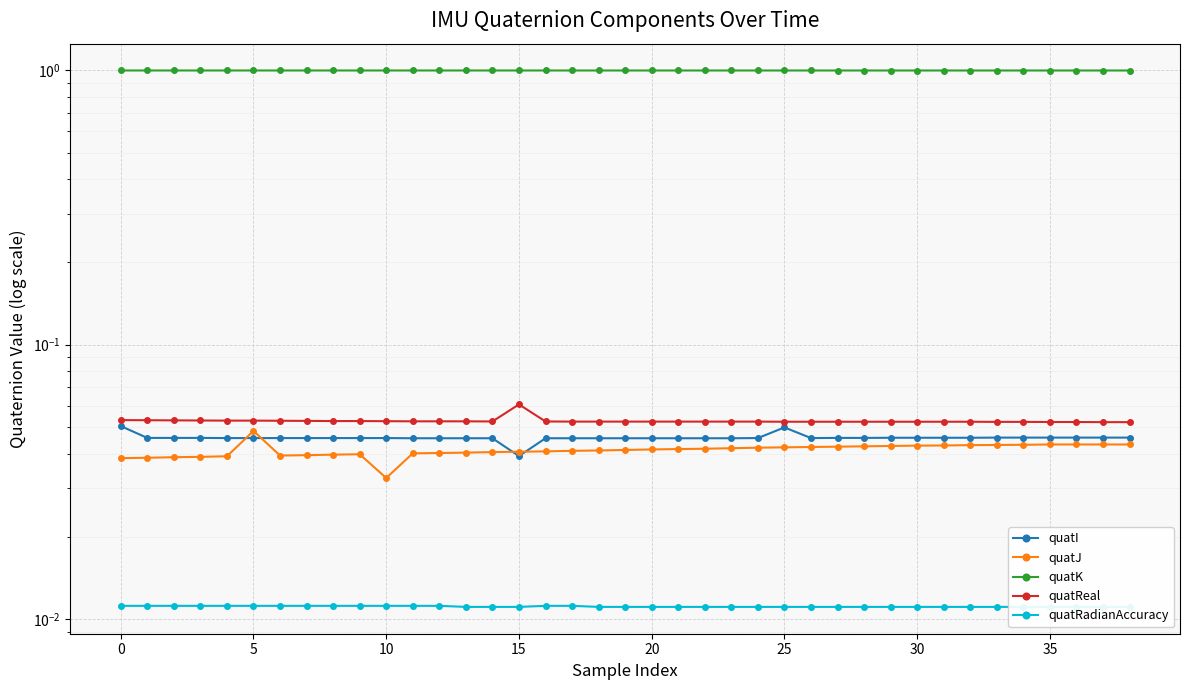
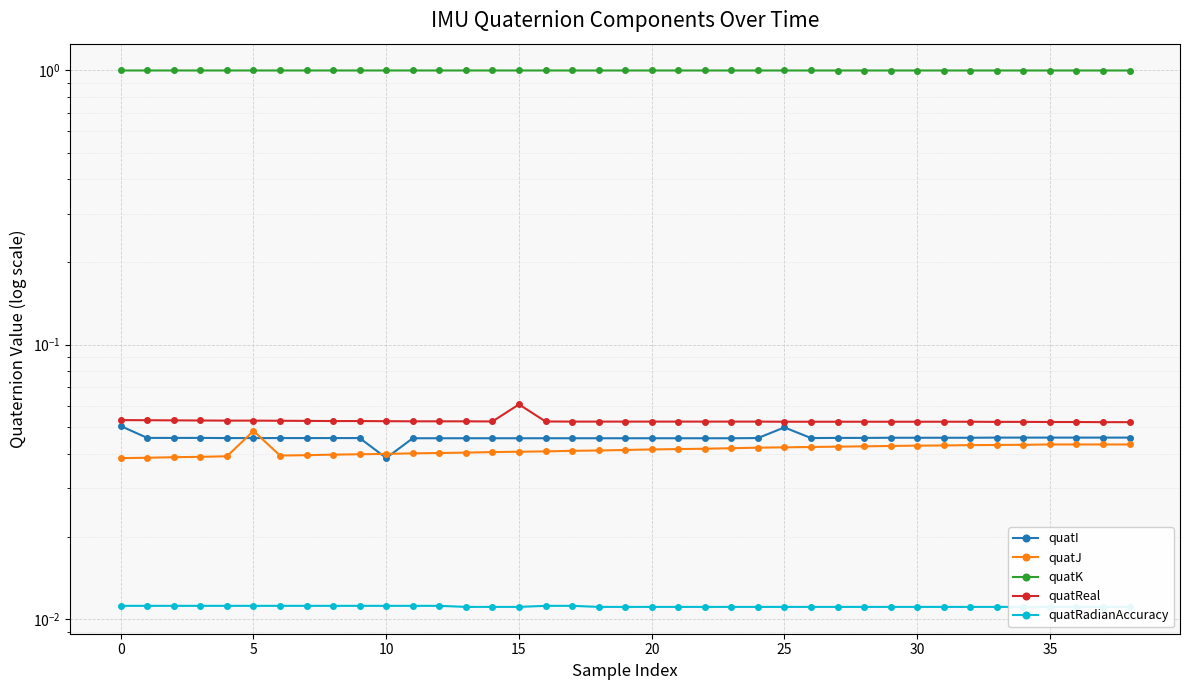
  {
    "quatI": {
      "0": 0.051,
      "5": 0.046,
-     "10": 0.046,
-     "15": 0.039,
+     "10": 0.039,
+     "15": 0.046,
      "20": 0.046,
      "25": 0.050,
      "30": 0.046,
      "35": 0.046
    },
    "quatJ": {
      "0": 0.039,
      "5": 0.049,
-     "10": 0.033,
+     "10": 0.040,
      "15": 0.041,
      "20": 0.042,
      "25": 0.042,
      "30": 0.043,
      "35": 0.043
    },
    "quatK": {
      "0": 1.00,
      "5": 1.00,
      "10": 1.00,
      "15": 1.00,
      "20": 1.00,
      "25": 1.00,
      "30": 1.00,
      "35": 1.00
    },
    "quatReal": {
      "0": 0.053,
      "5": 0.053,
      "10": 0.053,
      "15": 0.061,
      "20": 0.052,
      "25": 0.052,
      "30": 0.052,
      "35": 0.052
    },
    "quatRadianAccuracy": {
      "0": 0.011,
      "5": 0.011,
      "10": 0.011,
      "15": 0.011,
      "20": 0.011,
      "25": 0.011,
      "30": 0.011
    }
  }
